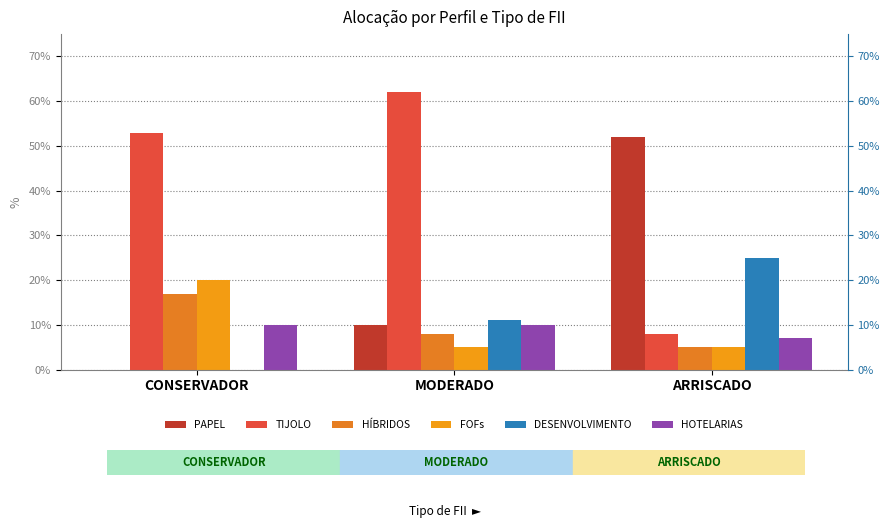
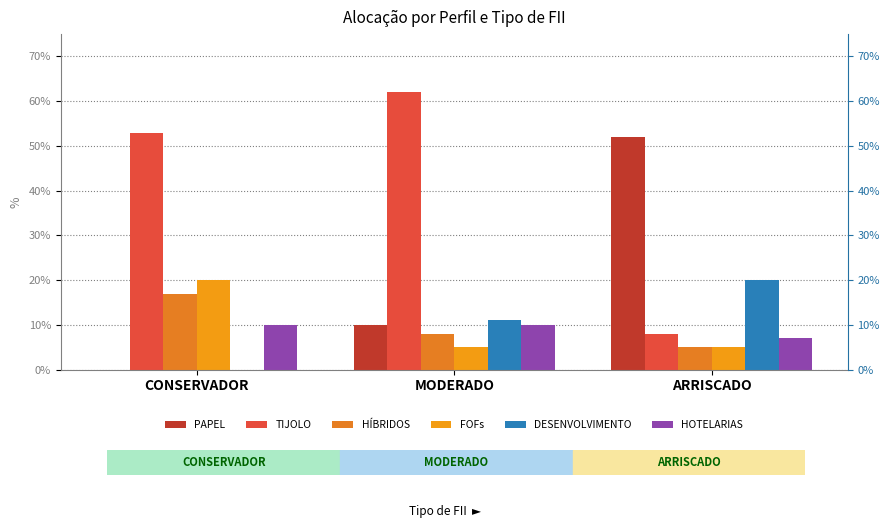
  {
    "DESENVOLVIMENTO": {
      "CONSERVADOR": "0%",
      "MODERADO": "11%",
-     "ARRISCADO": "25%"
+     "ARRISCADO": "20%"
    },
    "HOTELARIAS": {
      "CONSERVADOR": "10%",
      "MODERADO": "10%",
      "ARRISCADO": "7%"
    }
  }
